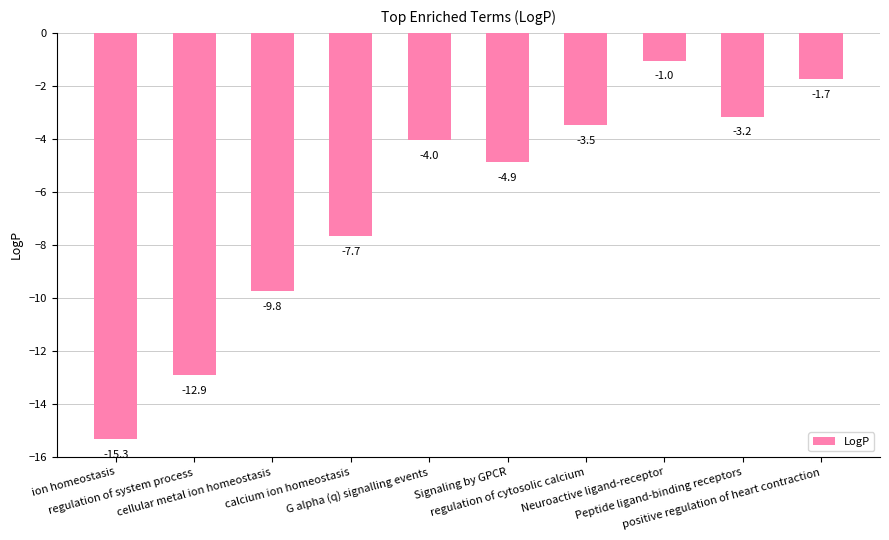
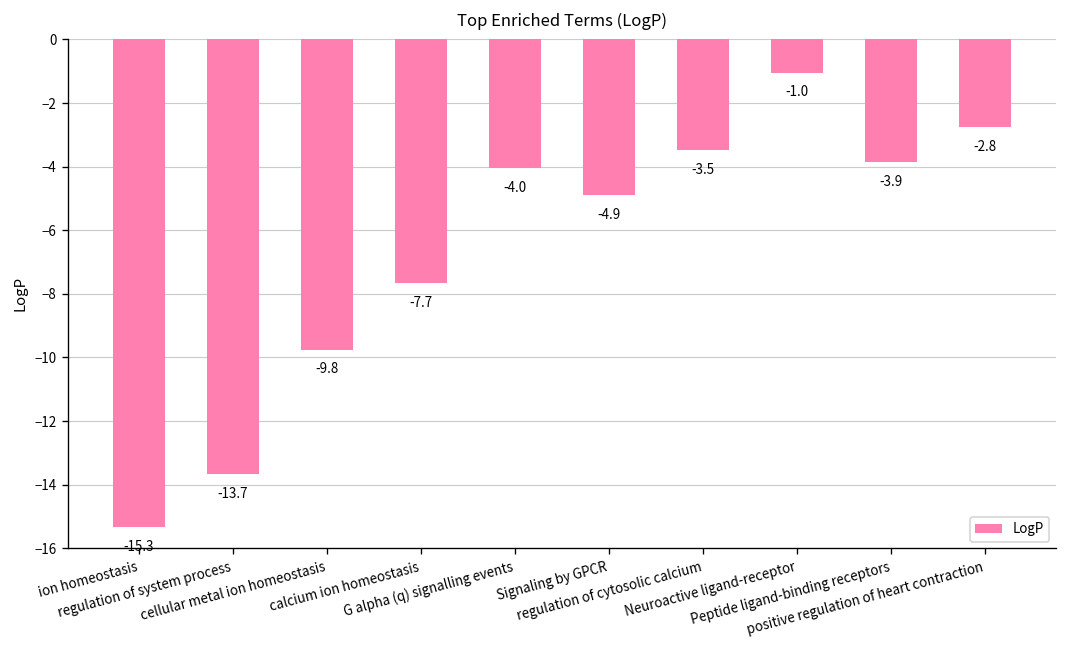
  {
    "ion homeostasis": -15.3,
-   "regulation of system process": -12.9,
+   "regulation of system process": -13.7,
    "cellular metal ion homeostasis": -9.8,
    "calcium ion homeostasis": -7.7,
    "G alpha (q) signalling events": -4.0,
    "Signaling by GPCR": -4.9,
    "regulation of cytosolic calcium": -3.5,
    "Neuroactive ligand-receptor": -1.0,
-   "Peptide ligand-binding receptors": -3.2,
-   "positive regulation of heart contraction": -1.7
+   "Peptide ligand-binding receptors": -3.9,
+   "positive regulation of heart contraction": -2.8
  }
